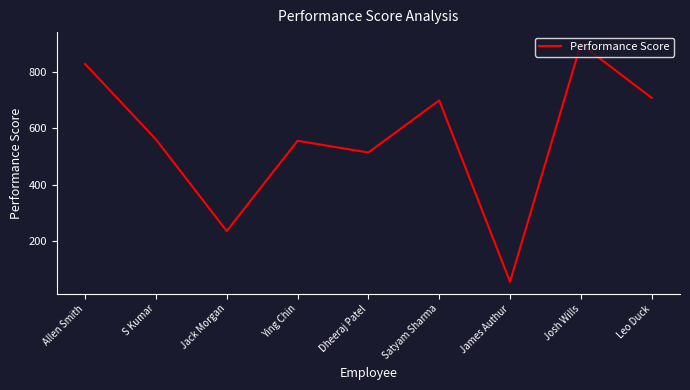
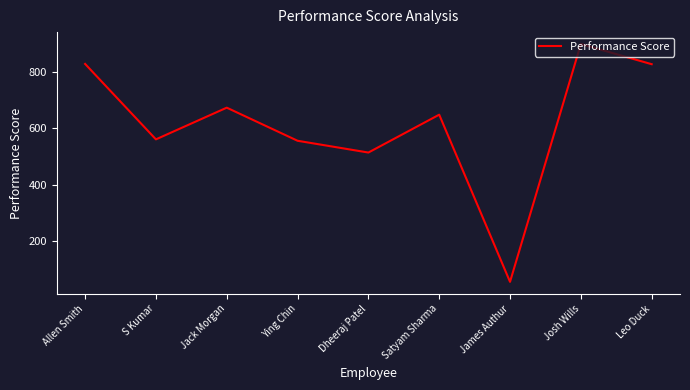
  {
    "Allen Smith": 830,
    "S Kumar": 560,
-   "Jack Morgan": 230,
+   "Jack Morgan": 670,
    "Ying Chin": 560,
    "Dheeraj Patel": 510,
-   "Satyam Sharma": 700,
+   "Satyam Sharma": 650,
    "James Authur": 50,
-   "Leo Duck": 710
+   "Leo Duck": 830
  }
